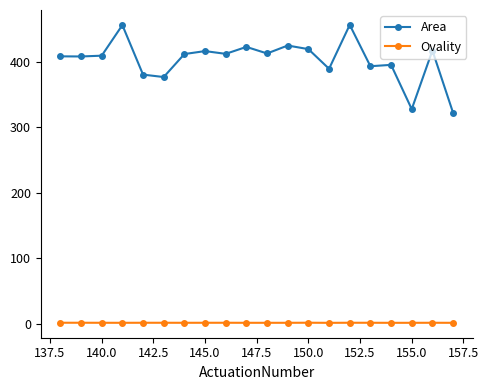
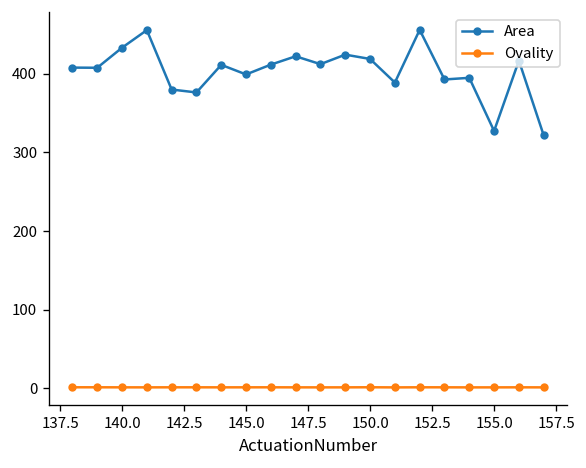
  {
    "Area": {
-     "140.0": 410,
-     "145.0": 420,
+     "140.0": 430,
+     "145.0": 400,
      "150.0": 420,
      "155.0": 330
    },
    "Ovality": {
      "140.0": 0,
      "145.0": 0,
      "150.0": 0,
      "155.0": 0
    }
  }
